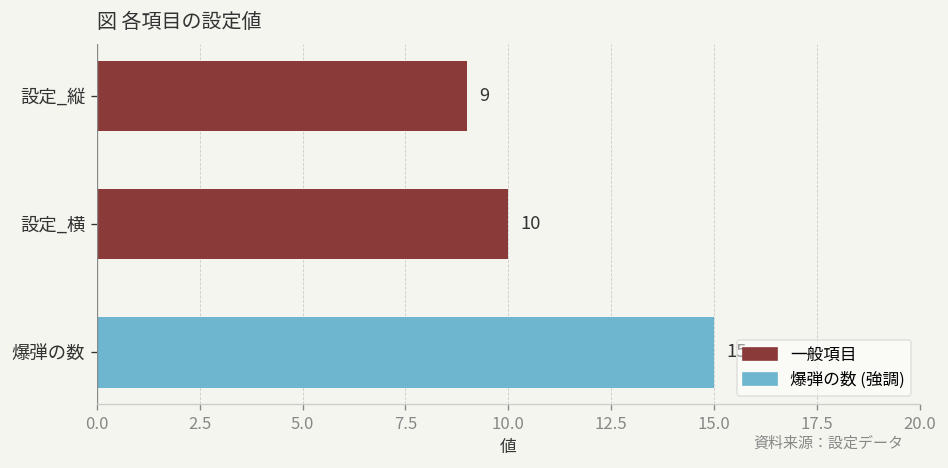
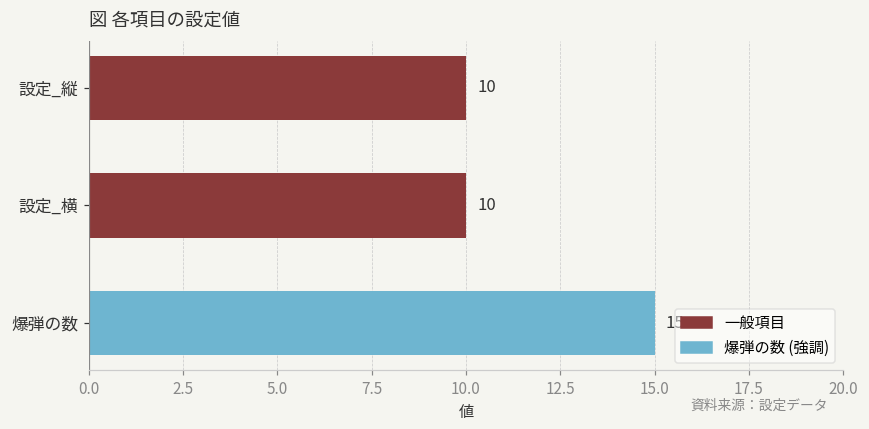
  {
-   "設定_縦": 9,
+   "設定_縦": 10,
    "設定_横": 10
  }
